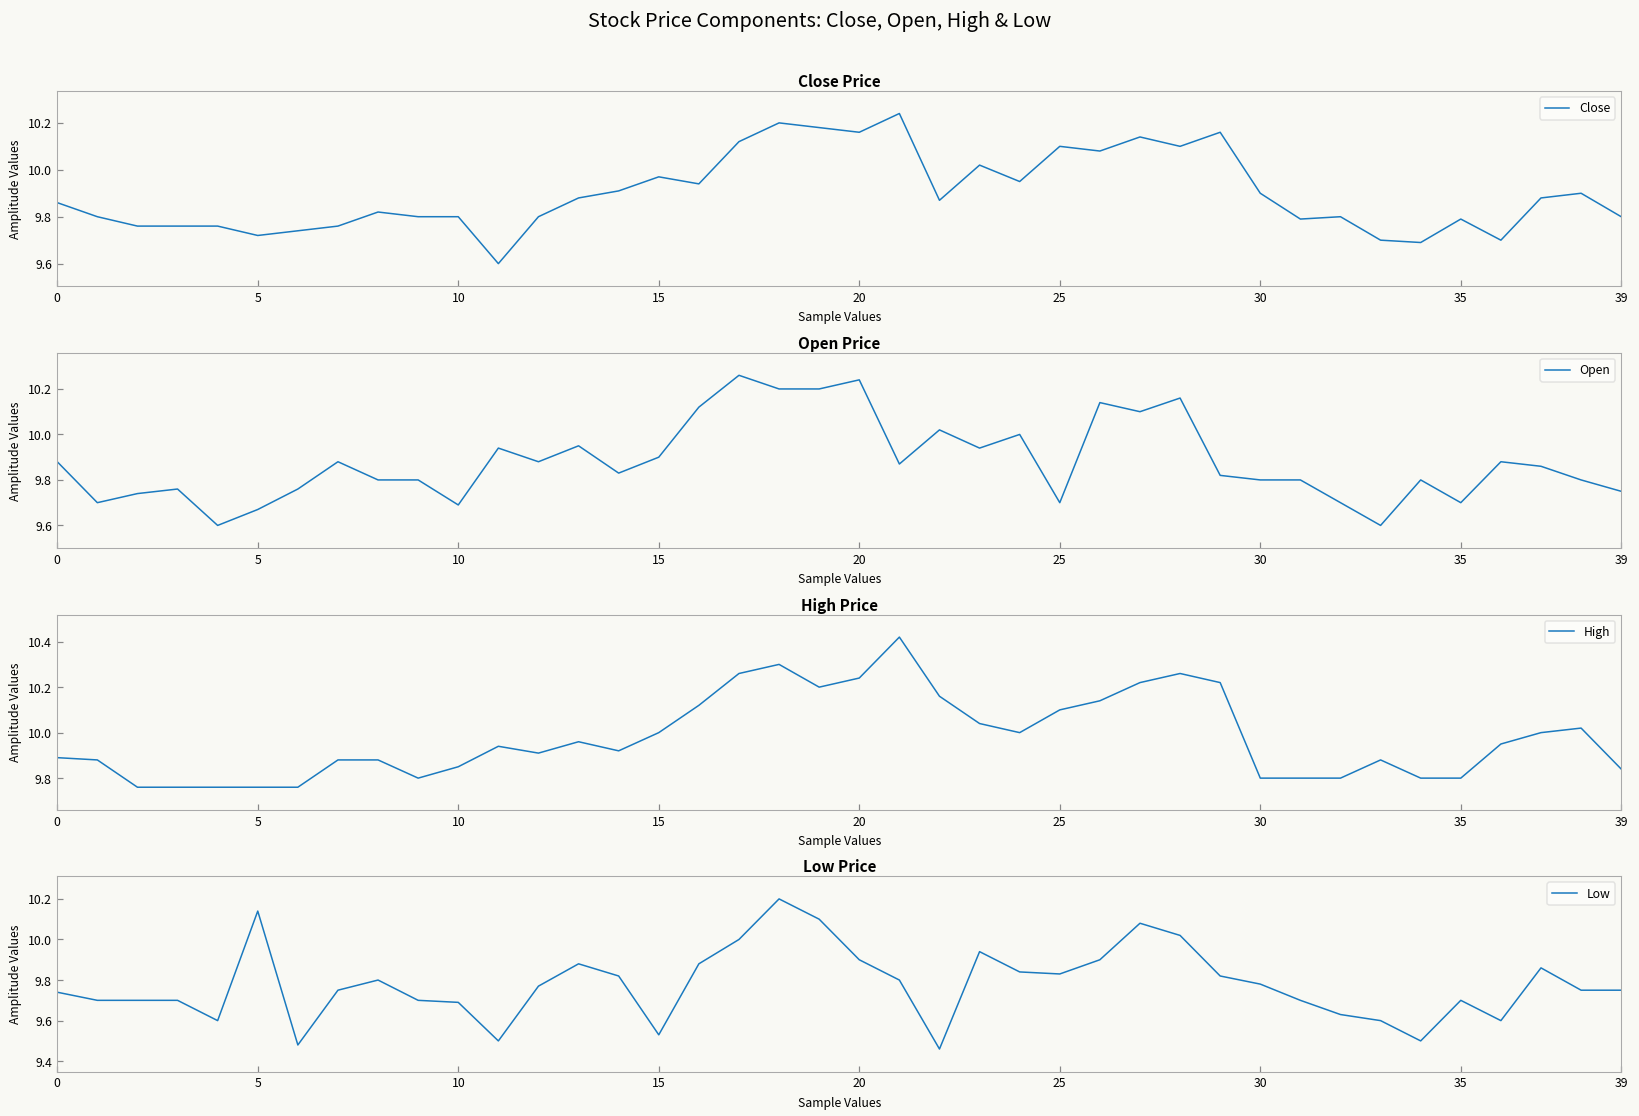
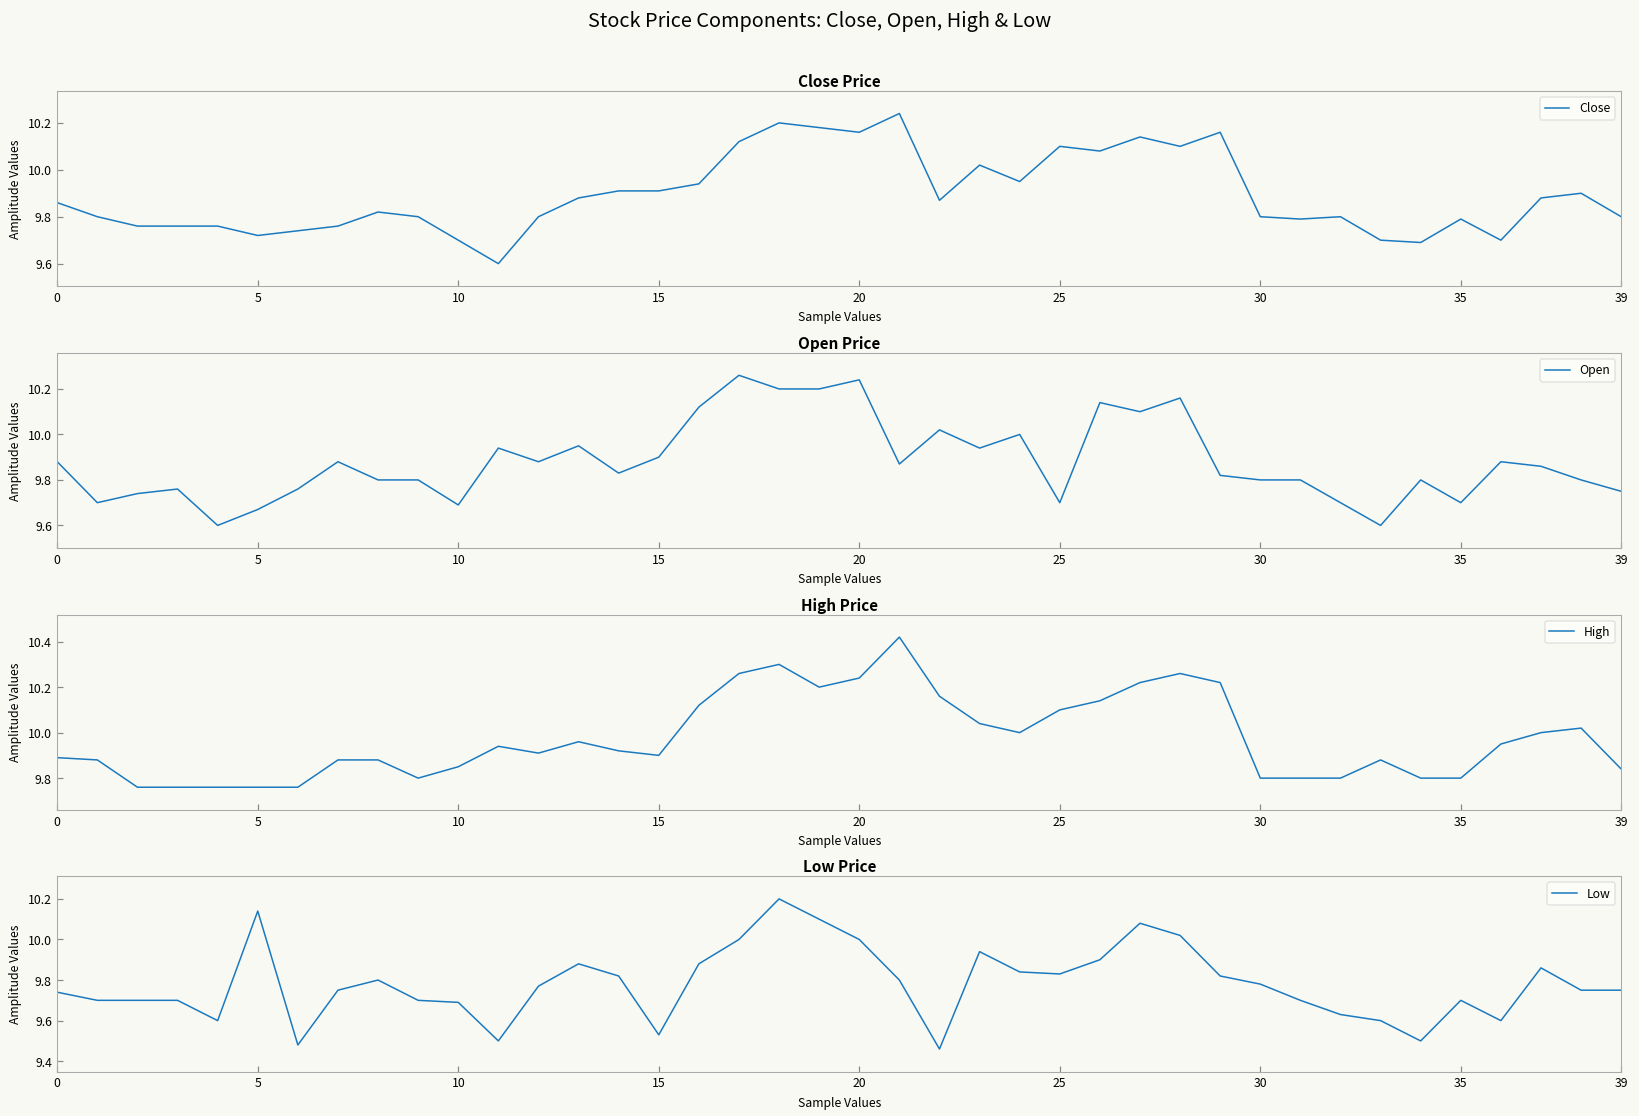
  {
    "Close Price": {
      "0": 9.86,
      "5": 9.72,
-     "10": 9.8,
-     "15": 9.97,
+     "10": 9.7,
+     "15": 9.91,
      "20": 10.16,
      "25": 10.10,
-     "30": 9.9,
+     "30": 9.8,
      "35": 9.79,
      "39": 9.80
    },
    "Open Price": {
      "0": 9.88,
      "5": 9.67,
      "10": 9.69,
      "15": 9.90,
      "20": 10.24,
      "25": 9.70,
      "30": 9.80,
      "35": 9.70,
      "39": 9.75
    },
    "High Price": {
      "0": 9.9,
      "5": 9.76,
      "10": 9.85,
-     "15": 10.0,
+     "15": 9.9,
      "20": 10.24,
      "25": 10.1,
      "30": 9.8,
      "35": 9.8,
      "39": 9.84
    },
    "Low Price": {
      "0": 9.74,
      "5": 10.14,
      "10": 9.7,
      "15": 9.53,
-     "20": 9.9,
+     "20": 10.0,
      "25": 9.83,
      "30": 9.78,
      "35": 9.7,
      "39": 9.75
    }
  }
